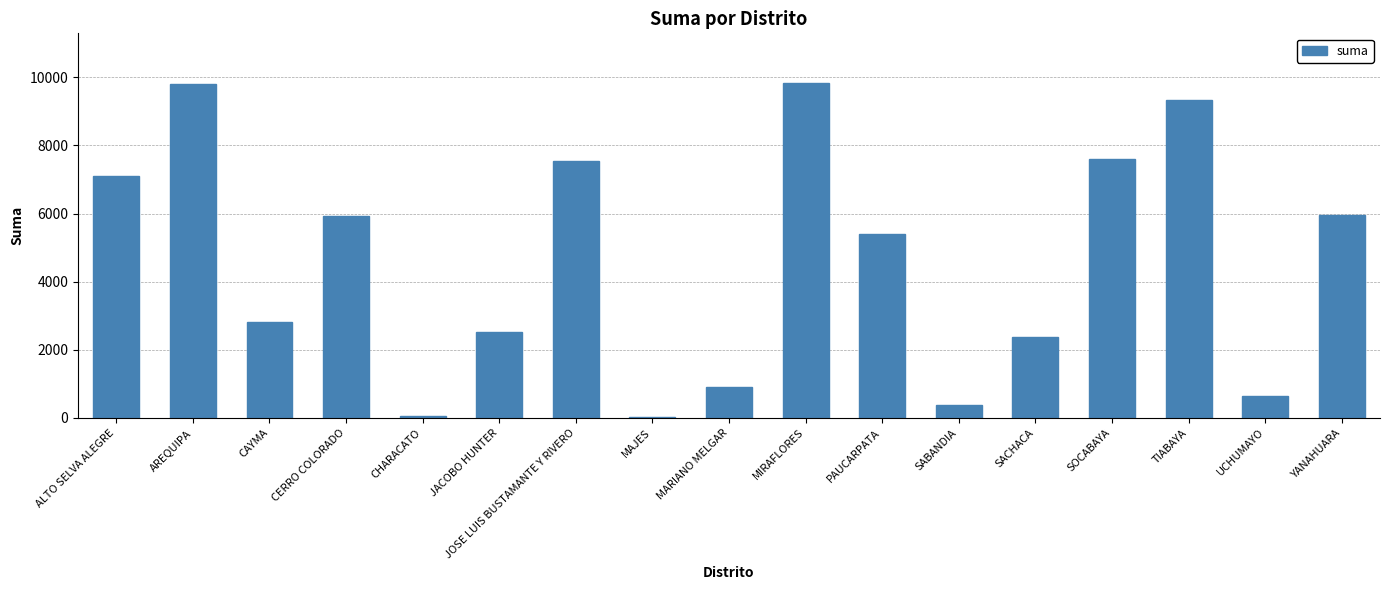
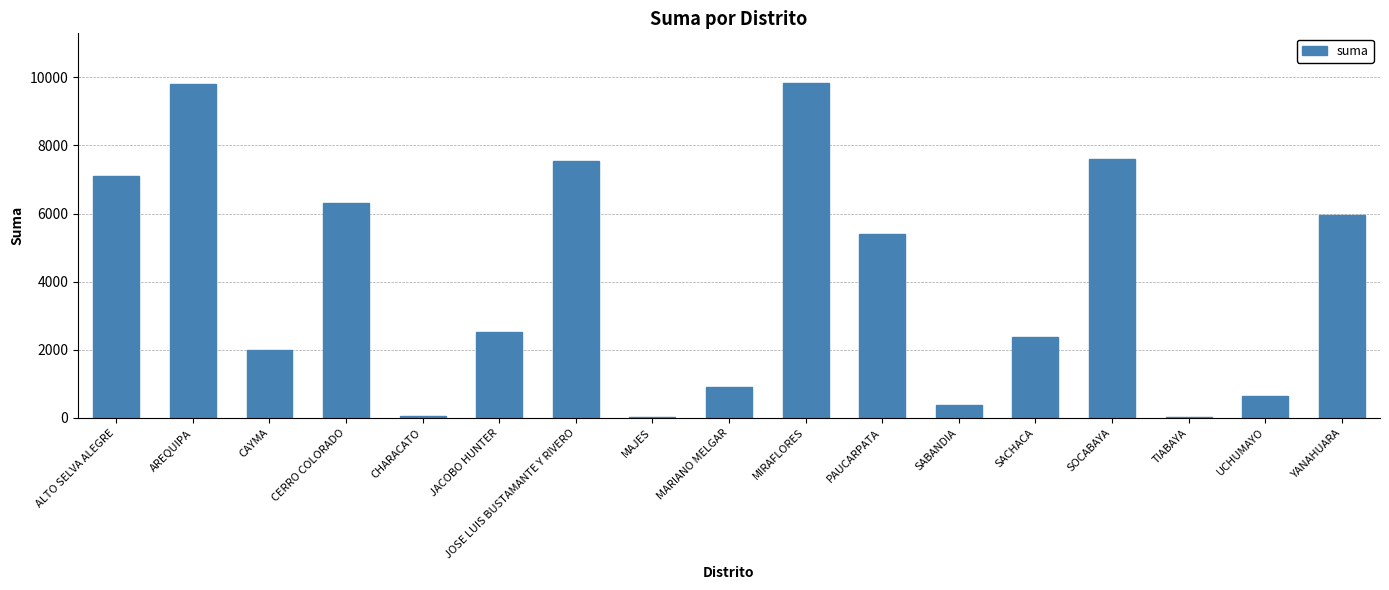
  {
    "ALTO SELVA ALEGRE": 7100,
    "AREQUIPA": 9800,
-   "CAYMA": 2800,
-   "CERRO COLORADO": 5900,
+   "CAYMA": 2000,
+   "CERRO COLORADO": 6300,
    "JACOBO HUNTER": 2500,
    "JOSE LUIS BUSTAMANTE Y RIVERO": 7500,
    "MARIANO MELGAR": 900,
    "MIRAFLORES": 9800,
    "PAUCARPATA": 5400,
    "SABANDIA": 400,
    "SACHACA": 2400,
    "SOCABAYA": 7600,
-   "TIABAYA": 9300,
+   "TIABAYA": 0,
    "UCHUMAYO": 600,
    "YANAHUARA": 5900
  }
